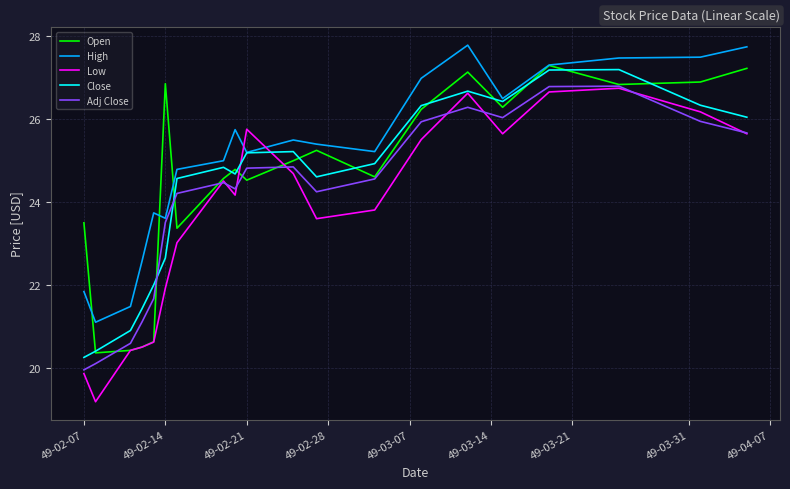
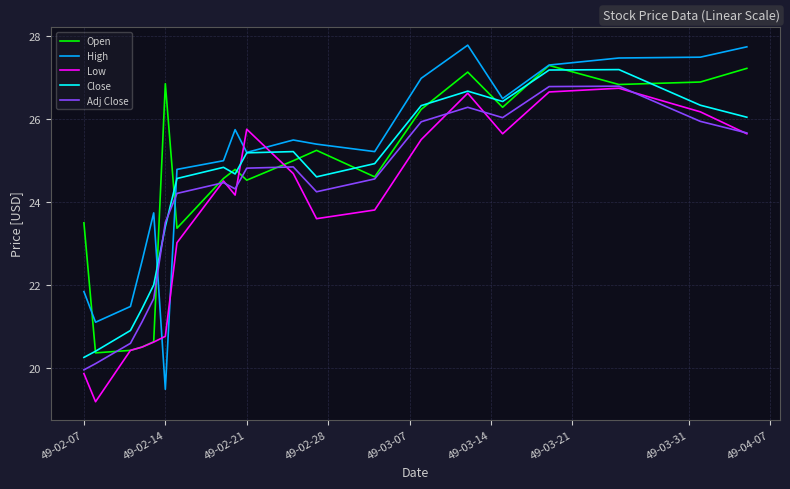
  {
    "Open": {
      "49-02-07": 23.5,
      "49-02-14": 26.9,
      "49-02-21": 24.5
    },
    "High": {
      "49-02-07": 21.8,
-     "49-02-14": 23.6
+     "49-02-14": 19.5
    },
    "Low": {
      "49-02-07": 19.9,
-     "49-02-14": 21.9,
+     "49-02-14": 20.8,
      "49-02-21": 25.8
    },
    "Close": {
      "49-02-07": 20.3,
-     "49-02-14": 22.7
+     "49-02-14": 23.4
    },
    "Adj Close": {
      "49-02-07": 20.0,
      "49-02-14": 23.5,
      "49-02-21": 24.8
    }
  }
